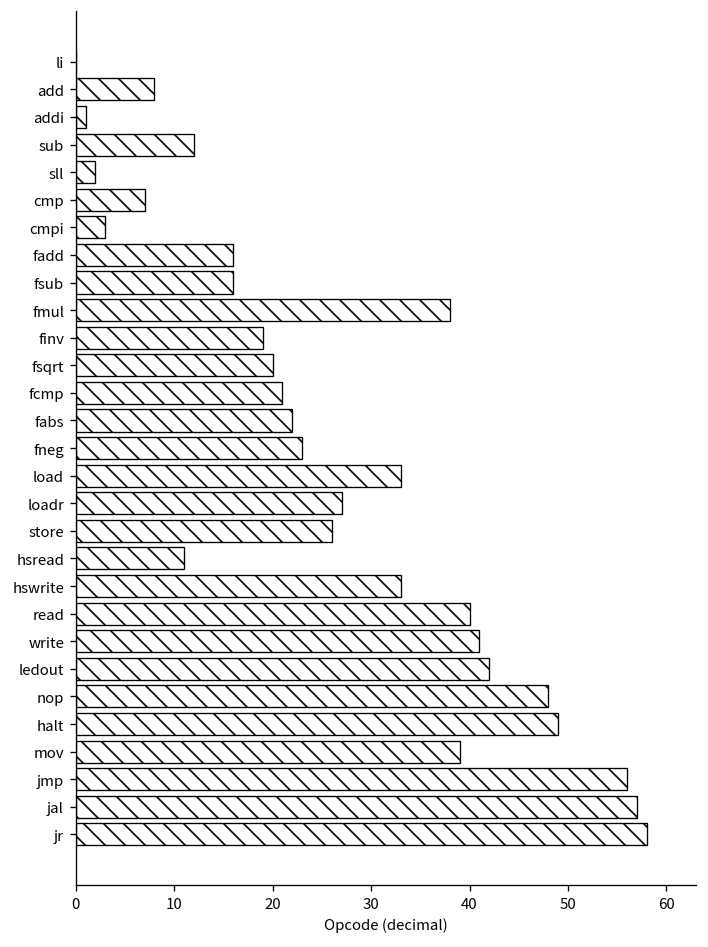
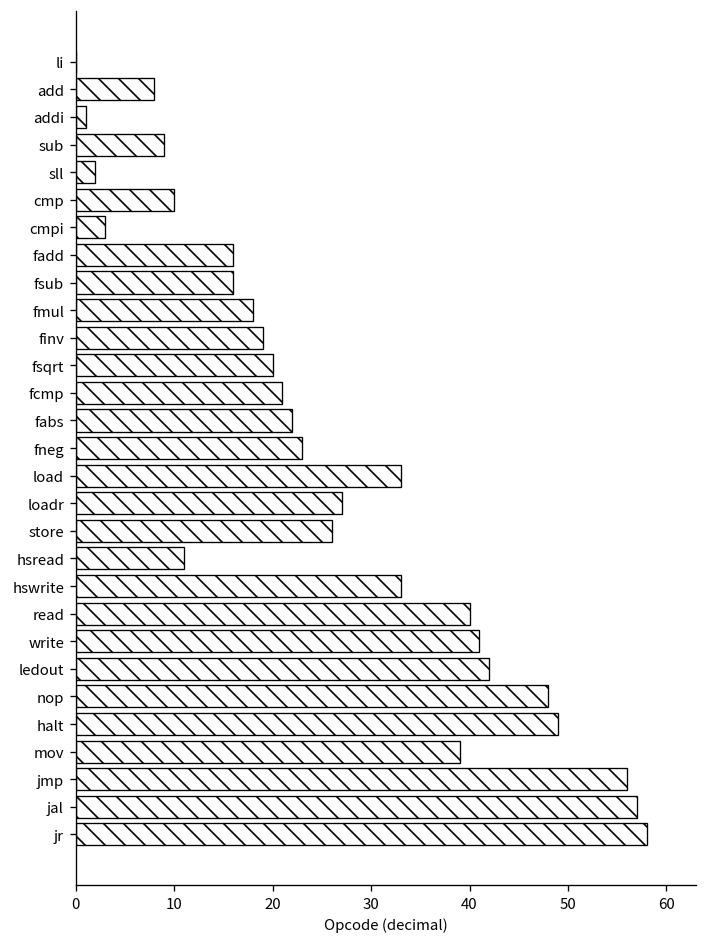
  {
    "li": 0,
    "add": 8,
    "addi": 1,
-   "sub": 12,
+   "sub": 9,
    "sll": 2,
-   "cmp": 7,
+   "cmp": 10,
    "cmpi": 3,
    "fadd": 16,
    "fsub": 16,
-   "fmul": 38,
+   "fmul": 18,
    "finv": 19,
    "fsqrt": 20,
    "fcmp": 21,
    "fabs": 22,
    "fneg": 23,
    "load": 33,
    "loadr": 27,
    "store": 26,
    "hsread": 11,
    "hswrite": 33,
    "read": 40,
    "write": 41,
    "ledout": 42,
    "nop": 48,
    "halt": 49,
    "mov": 39,
    "jmp": 56,
    "jal": 57,
    "jr": 58
  }
